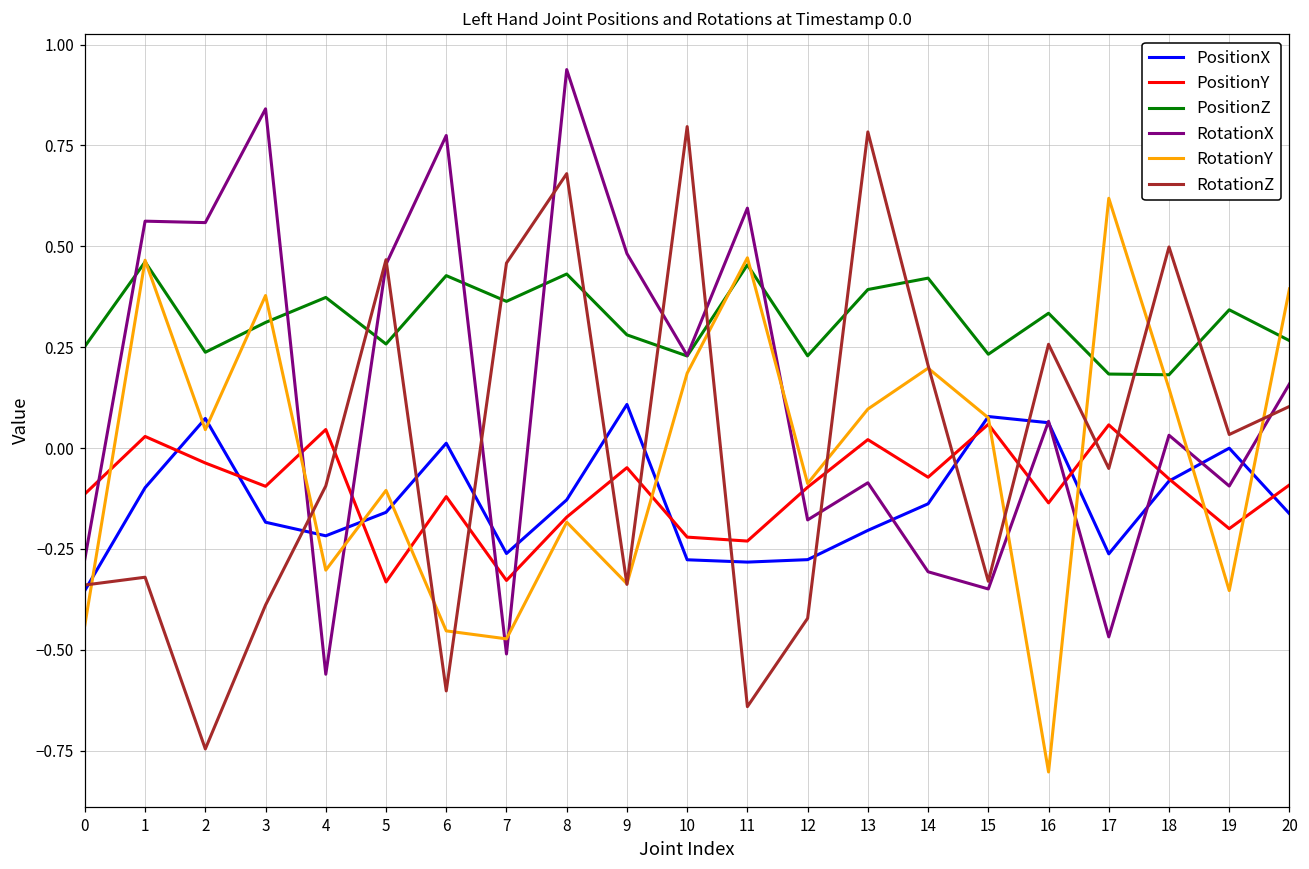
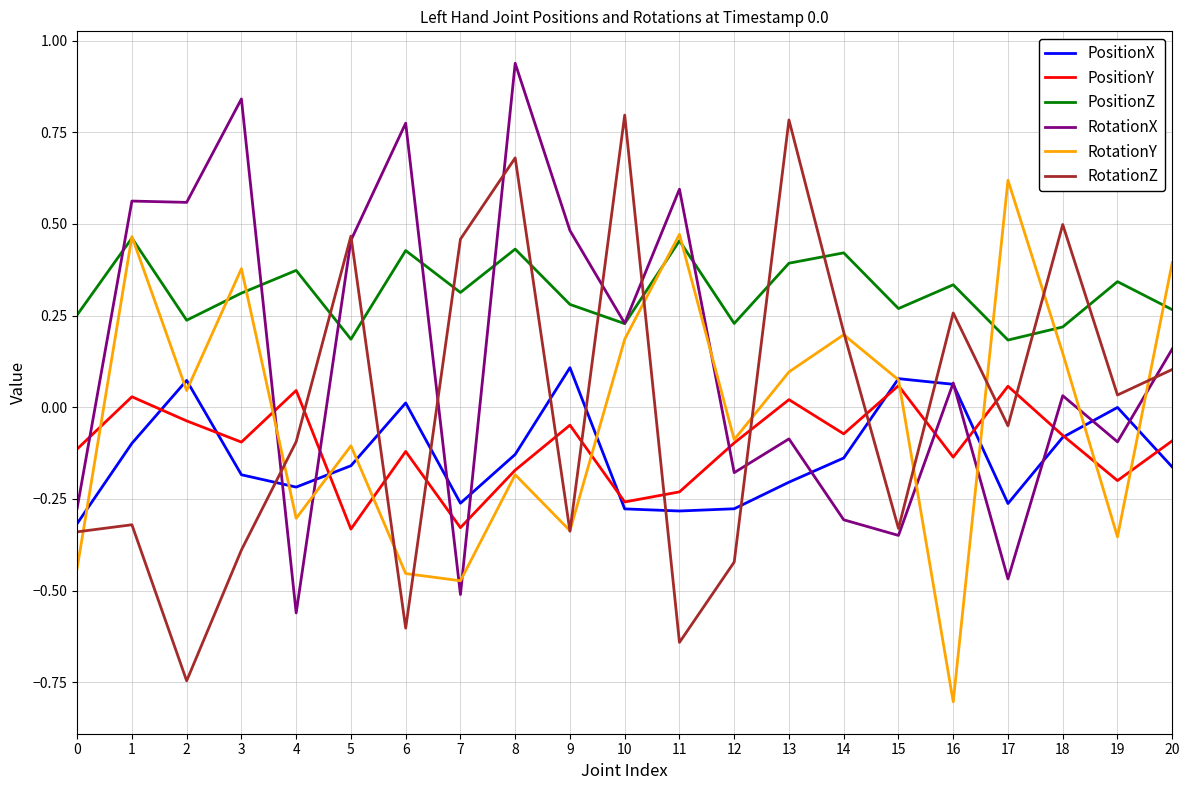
  {
    "PositionX": {
-     "0": -0.35,
+     "0": -0.32,
      "1": -0.10,
      "2": 0.07,
      "3": -0.18,
      "4": -0.22,
      "5": -0.16,
      "6": 0.01,
      "7": -0.26,
      "8": -0.13,
      "9": 0.11,
      "10": -0.28,
      "11": -0.28,
      "12": -0.28,
      "13": -0.20,
      "14": -0.14,
      "17": -0.26,
      "19": 0.00,
      "20": -0.16
    },
    "PositionY": {
      "0": -0.11,
      "1": 0.03,
      "2": -0.04,
      "3": -0.09,
      "4": 0.05,
      "5": -0.33,
      "6": -0.12,
      "7": -0.33,
      "8": -0.17,
      "9": -0.05,
-     "10": -0.22,
+     "10": -0.26,
      "11": -0.23,
      "12": -0.10,
      "13": 0.02,
      "14": -0.07,
      "15": 0.06,
      "16": -0.14,
      "17": 0.06,
      "19": -0.20,
      "20": -0.09
    },
    "PositionZ": {
      "0": 0.25,
      "2": 0.24,
      "3": 0.31,
      "4": 0.37,
-     "5": 0.26,
+     "5": 0.19,
      "6": 0.43,
-     "7": 0.36,
+     "7": 0.31,
      "8": 0.43,
      "9": 0.28,
      "11": 0.45,
      "12": 0.23,
      "13": 0.39,
      "14": 0.42,
-     "15": 0.23,
+     "15": 0.27,
      "16": 0.33,
      "17": 0.18,
-     "18": 0.18,
+     "18": 0.22,
      "19": 0.34,
      "20": 0.27
    },
    "RotationX": {
      "0": -0.27,
      "1": 0.56,
      "2": 0.56,
      "3": 0.84,
      "4": -0.56,
      "5": 0.46,
      "6": 0.77,
      "7": -0.51,
      "8": 0.94,
      "9": 0.48,
      "11": 0.59,
      "12": -0.18,
      "13": -0.09,
      "14": -0.31,
      "15": -0.35,
      "17": -0.47,
      "18": 0.03,
      "19": -0.09,
      "20": 0.16
    },
    "RotationY": {
      "0": -0.44,
      "2": 0.05,
      "3": 0.38,
      "4": -0.30,
      "5": -0.11,
      "6": -0.45,
      "7": -0.47,
      "8": -0.18,
      "10": 0.19,
      "11": 0.47,
      "12": -0.09,
      "13": 0.10,
      "16": -0.80,
      "17": 0.62,
      "18": 0.15,
      "19": -0.35,
      "20": 0.39
    },
    "RotationZ": {
      "0": -0.34,
      "1": -0.32,
      "2": -0.75,
      "3": -0.39,
      "4": -0.09,
      "5": 0.47,
      "6": -0.60,
      "7": 0.46,
      "8": 0.68,
      "10": 0.80,
      "11": -0.64,
      "12": -0.42,
      "13": 0.78,
      "15": -0.33,
      "16": 0.26,
      "17": -0.05,
      "18": 0.50,
      "19": 0.03,
      "20": 0.10
    }
  }
